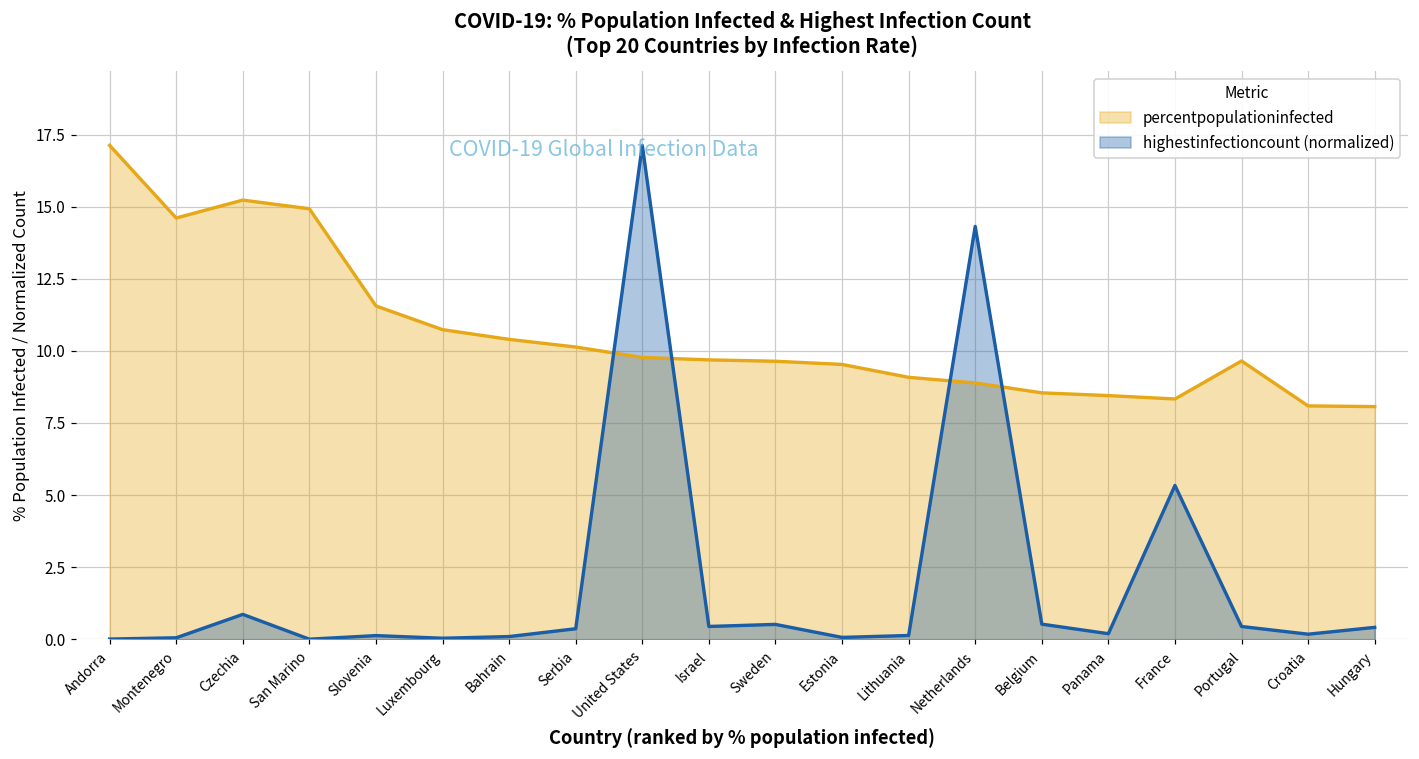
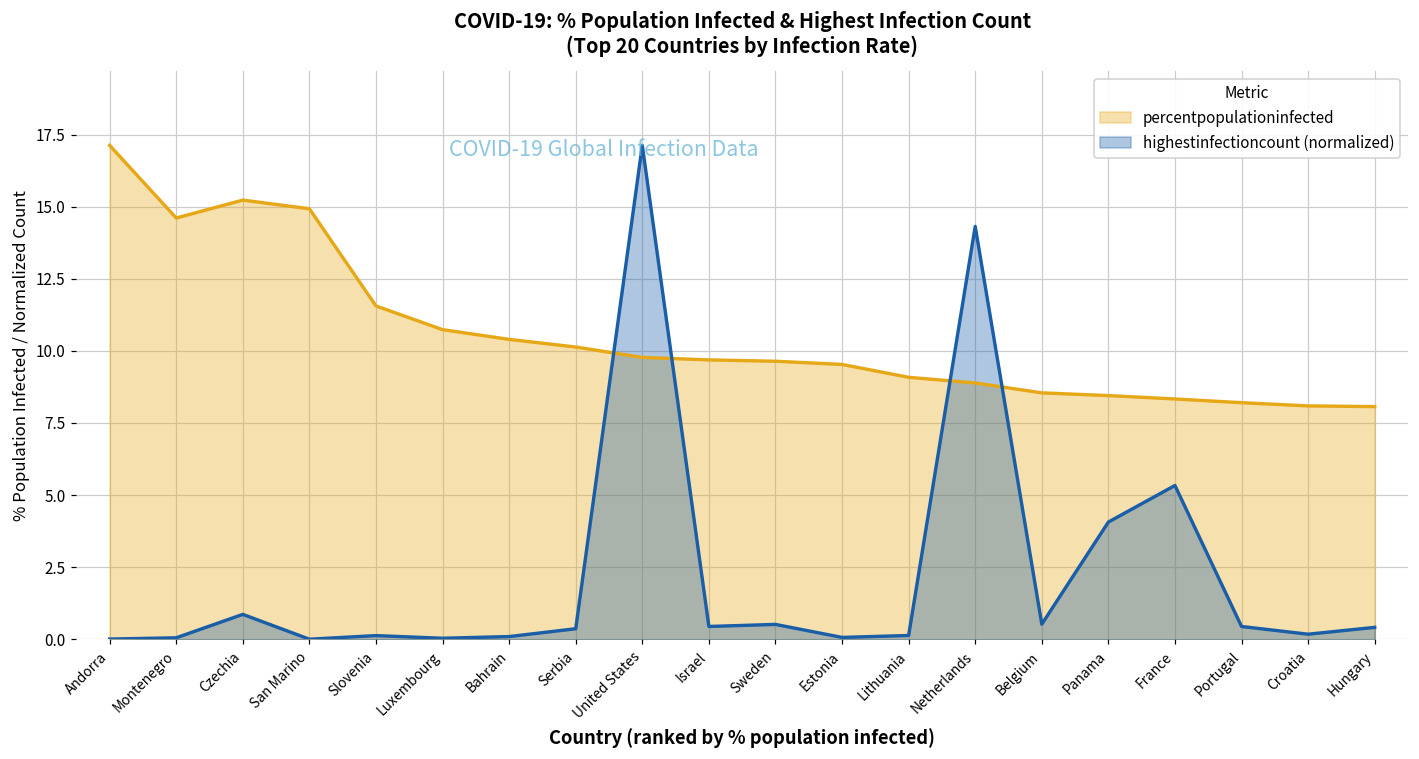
  {
    "percentpopulationinfected": {
      "Andorra": 17.1,
      "Montenegro": 14.6,
      "Czechia": 15.2,
      "San Marino": 14.9,
      "Slovenia": 11.6,
      "Luxembourg": 10.7,
      "Bahrain": 10.4,
      "Serbia": 10.1,
      "United States": 9.8,
      "Israel": 9.7,
      "Sweden": 9.6,
      "Estonia": 9.5,
      "Lithuania": 9.1,
      "Netherlands": 8.9,
      "Belgium": 8.5,
      "Panama": 8.4,
      "France": 8.3,
-     "Portugal": 9.6,
+     "Portugal": 8.2,
      "Croatia": 8.1,
      "Hungary": 8.1
    },
    "highestinfectioncount (normalized)": {
      "Andorra": 0.0,
      "Montenegro": 0.1,
      "Czechia": 0.9,
      "San Marino": 0.0,
      "Slovenia": 0.1,
      "Luxembourg": 0.0,
      "Bahrain": 0.1,
      "Serbia": 0.4,
      "United States": 17.1,
      "Israel": 0.4,
      "Sweden": 0.5,
      "Estonia": 0.1,
      "Lithuania": 0.1,
      "Netherlands": 14.3,
      "Belgium": 0.5,
-     "Panama": 0.2,
+     "Panama": 4.1,
      "France": 5.3,
      "Portugal": 0.4,
      "Croatia": 0.2,
      "Hungary": 0.4
    }
  }
